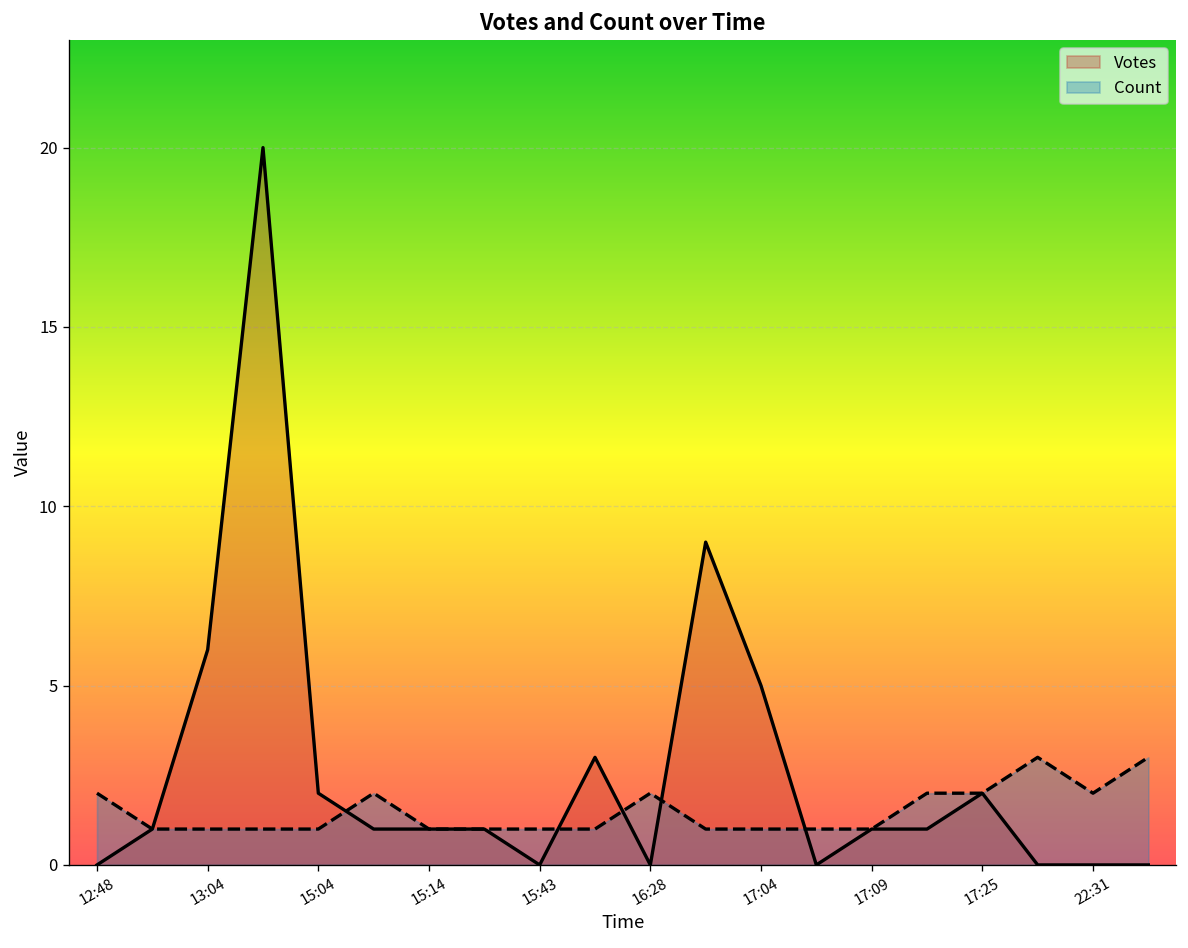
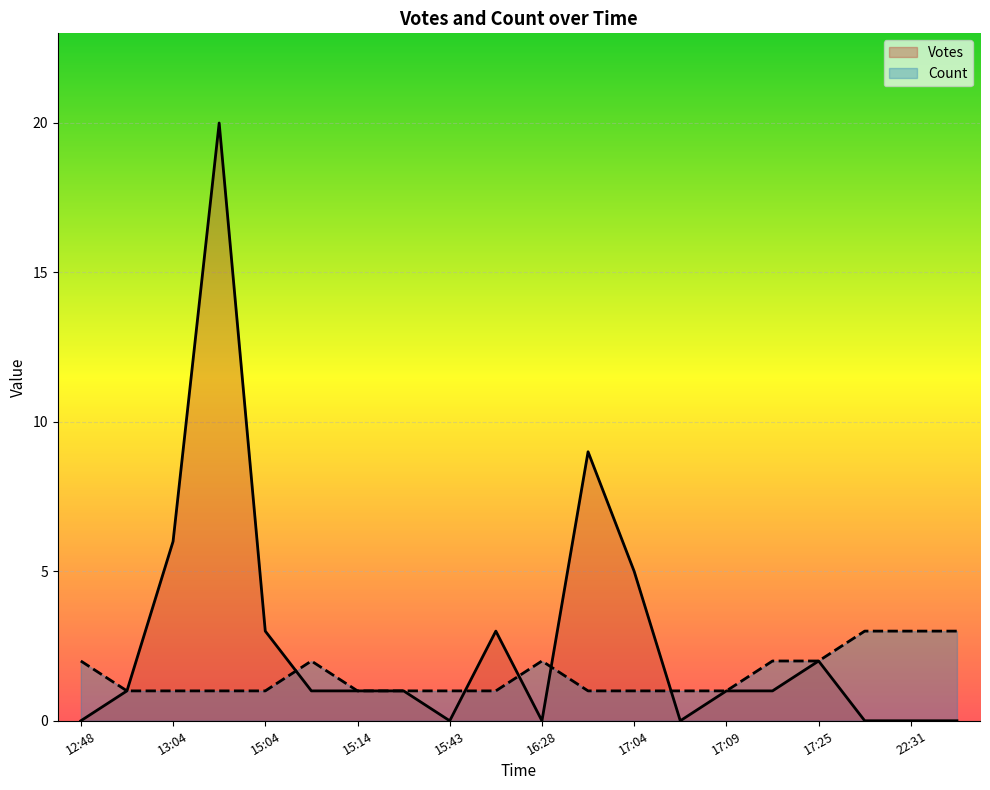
  {
    "Votes": {
      "12:48": 0,
      "13:04": 6,
-     "15:04": 2,
+     "15:04": 3,
      "15:43": 0,
      "16:28": 0,
      "17:04": 5,
      "22:31": 0
    },
    "Count": {
      "12:48": 2,
      "13:04": 1,
      "15:04": 1,
      "15:43": 1,
      "16:28": 2,
      "17:04": 1,
-     "22:31": 2
+     "22:31": 3
    }
  }
